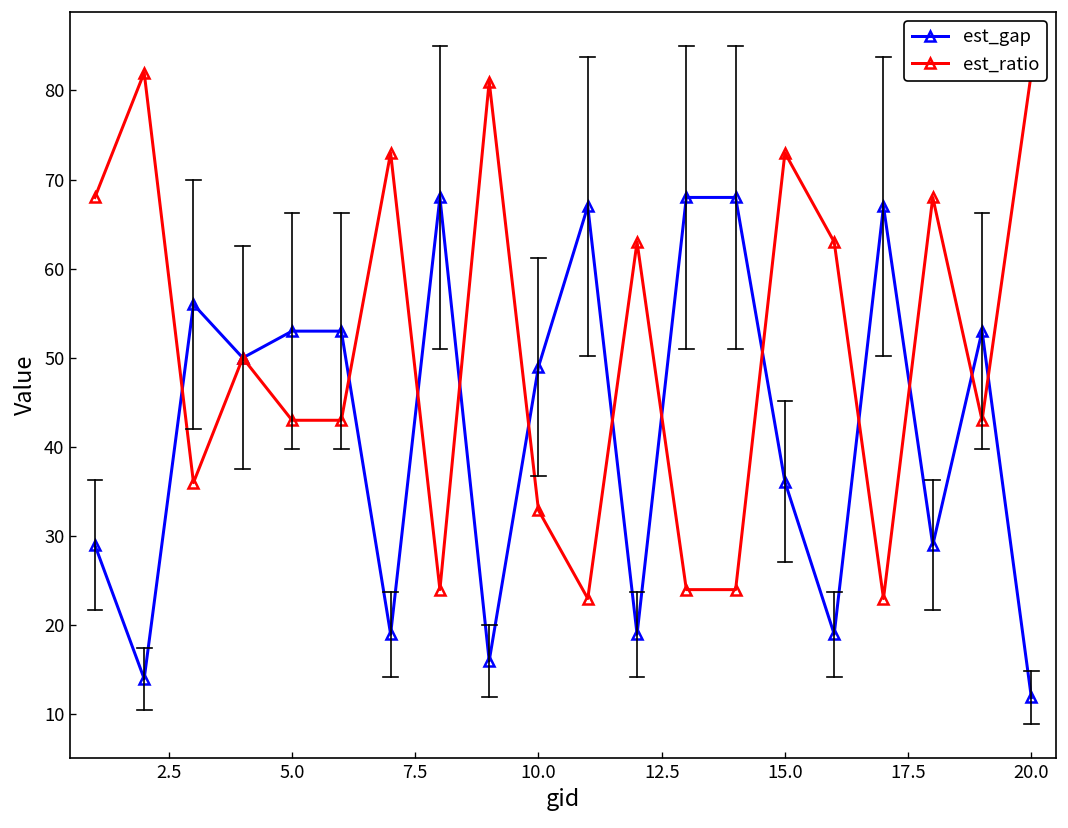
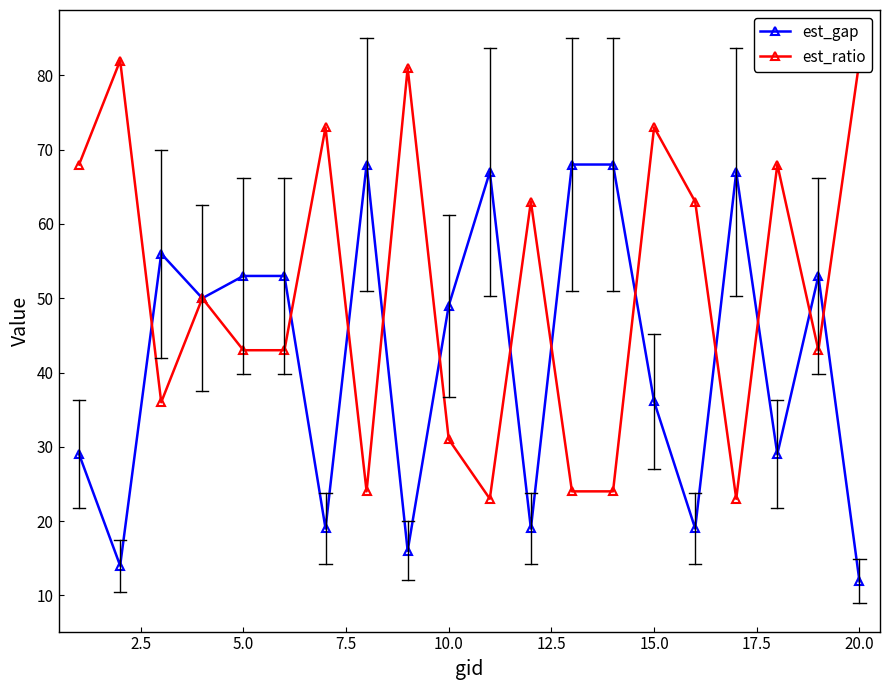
  {
    "est_gap": {
      "5.0": 53,
      "10.0": 49,
      "15.0": 36,
      "20.0": 12
    },
    "est_ratio": {
      "5.0": 43,
-     "10.0": 33,
+     "10.0": 31,
      "15.0": 73
    }
  }
